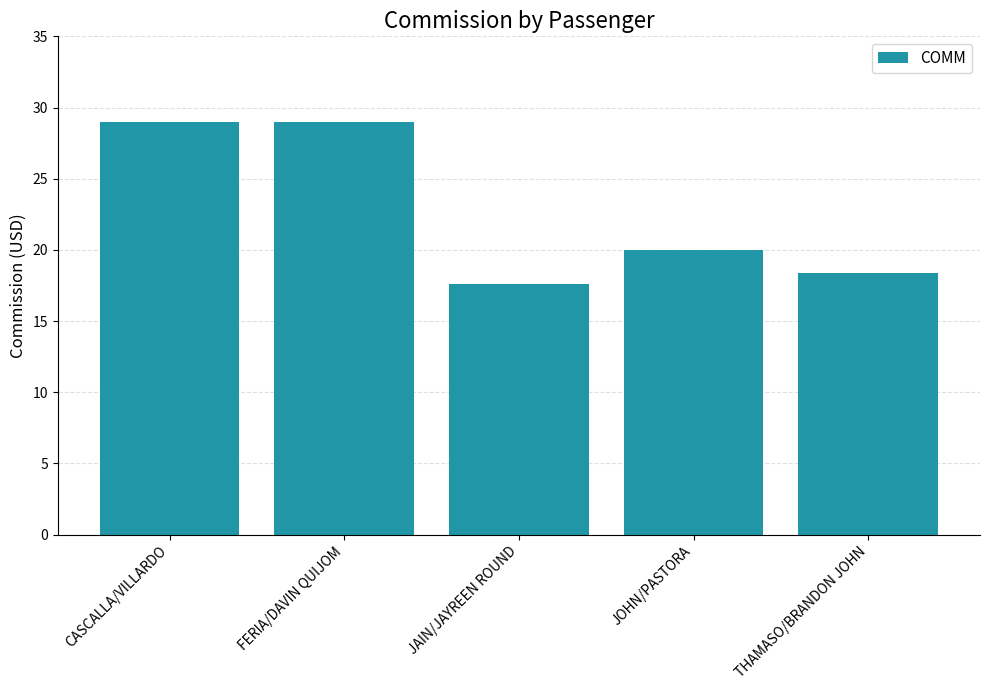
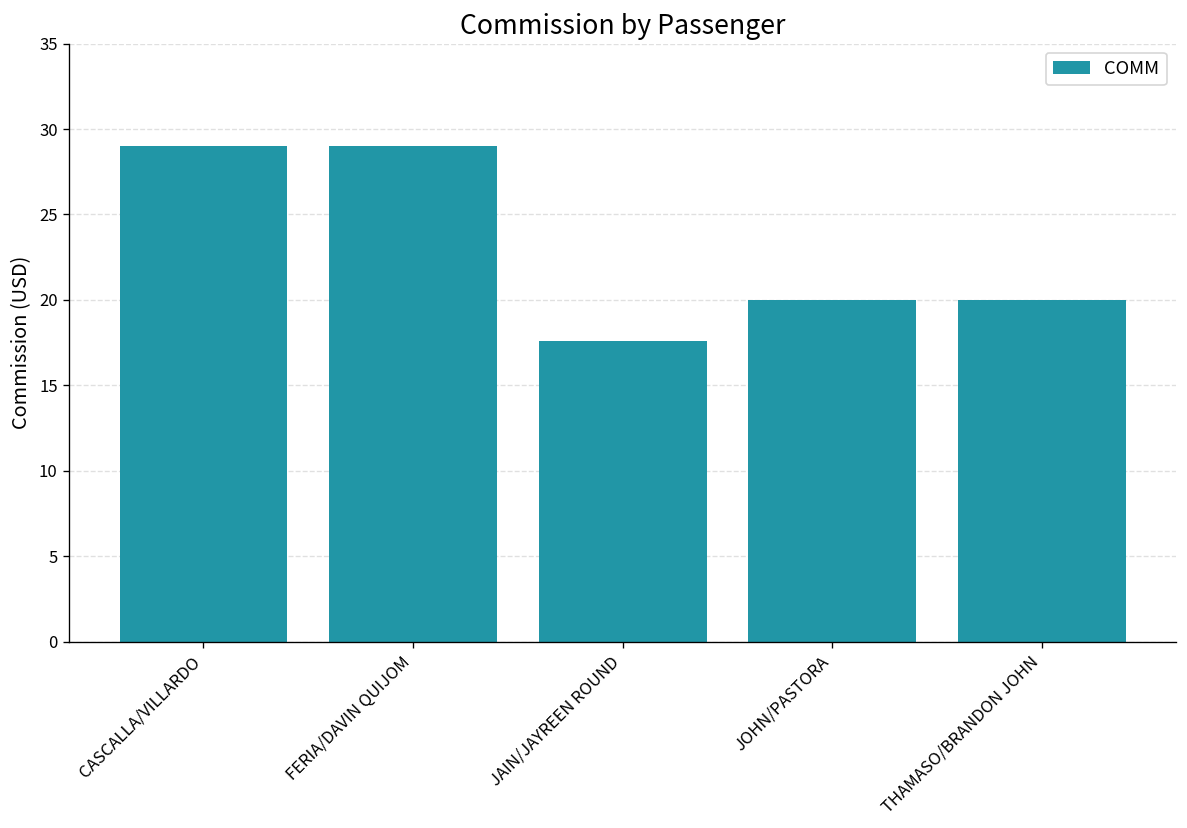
  {
    "CASCALLA/VILLARDO": 29.0,
    "FERIA/DAVIN QUIJOM": 29.0,
    "JAIN/JAYREEN ROUND": 17.6,
    "JOHN/PASTORA": 20.0,
-   "THAMASO/BRANDON JOHN": 18.4
+   "THAMASO/BRANDON JOHN": 20.0
  }
